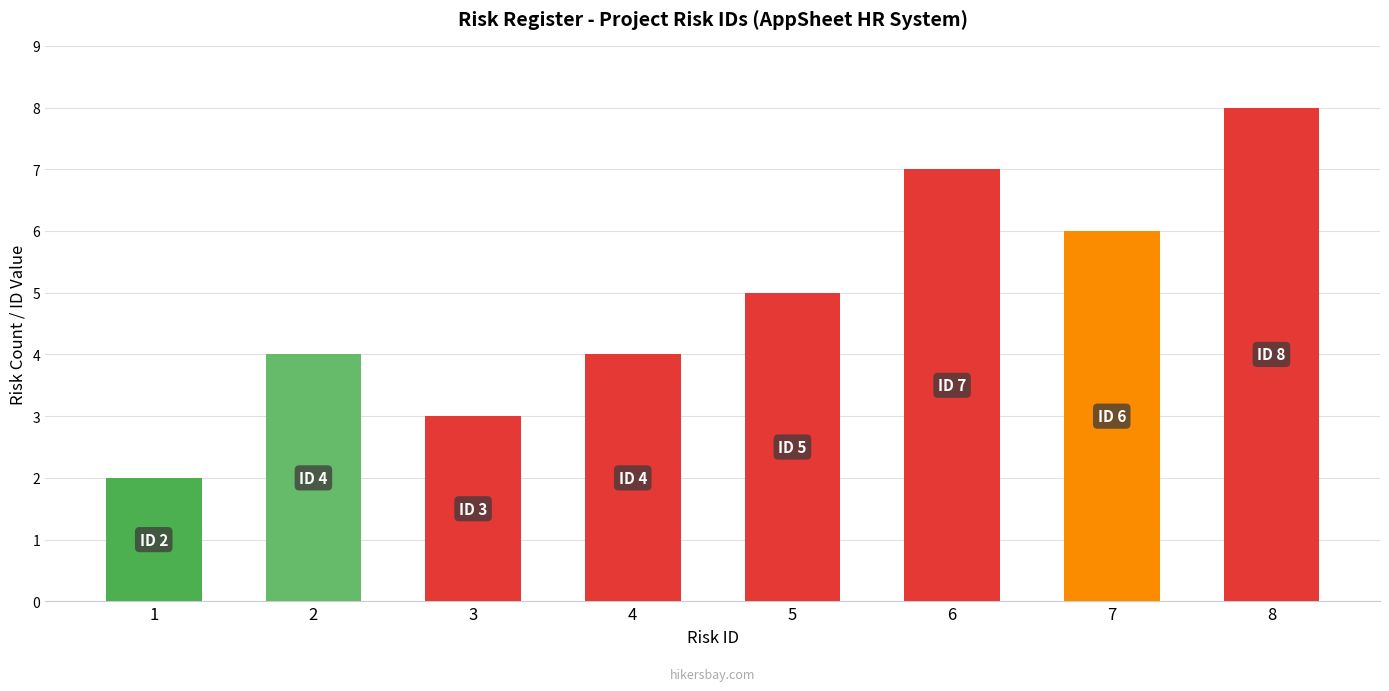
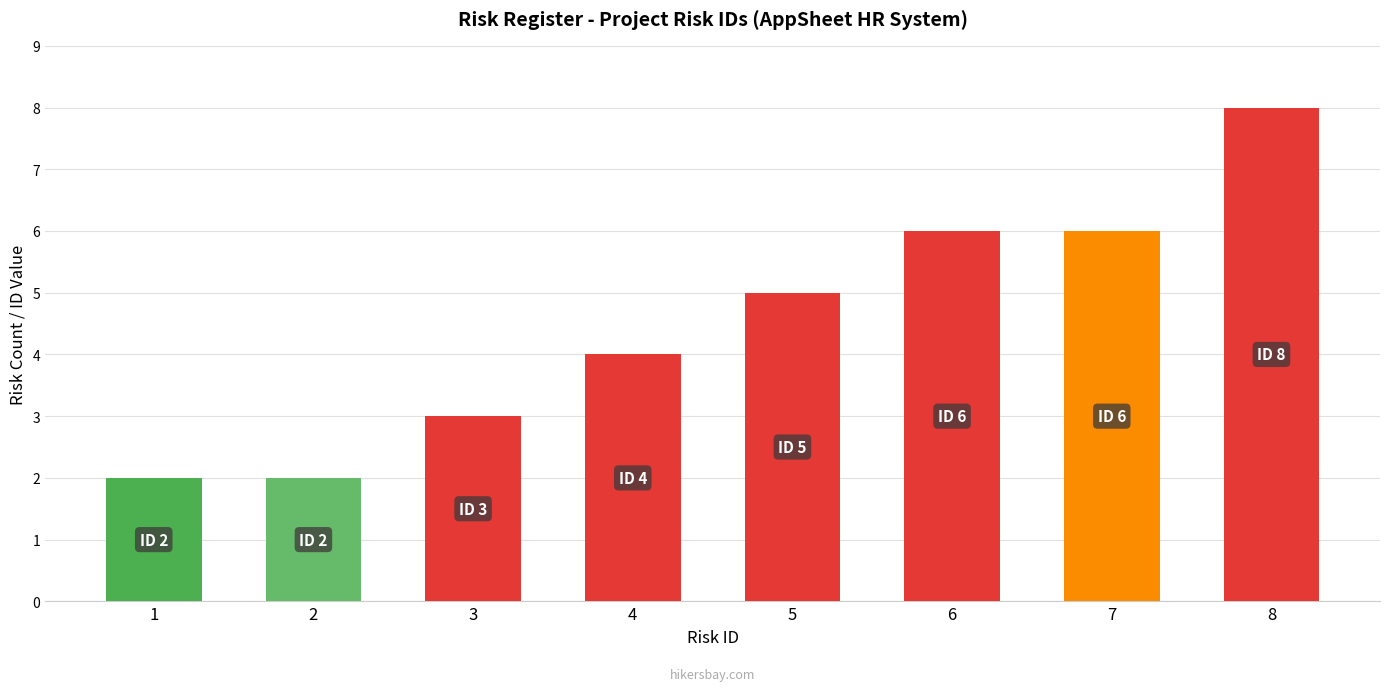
  {
-   "2": 4,
-   "6": 7
+   "2": 2,
+   "6": 6
  }
